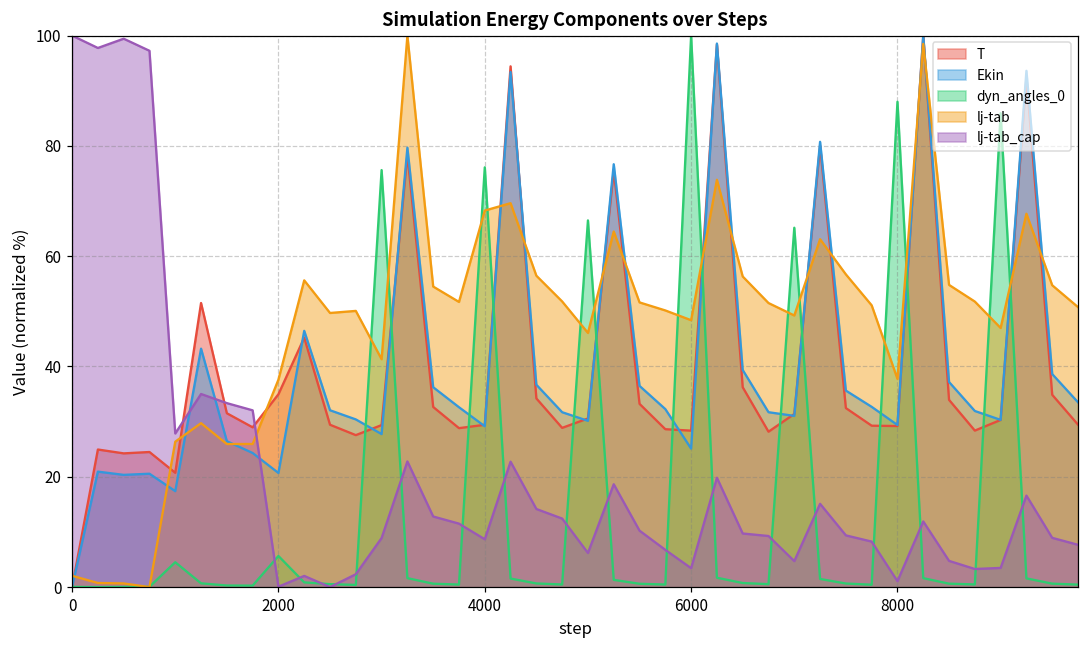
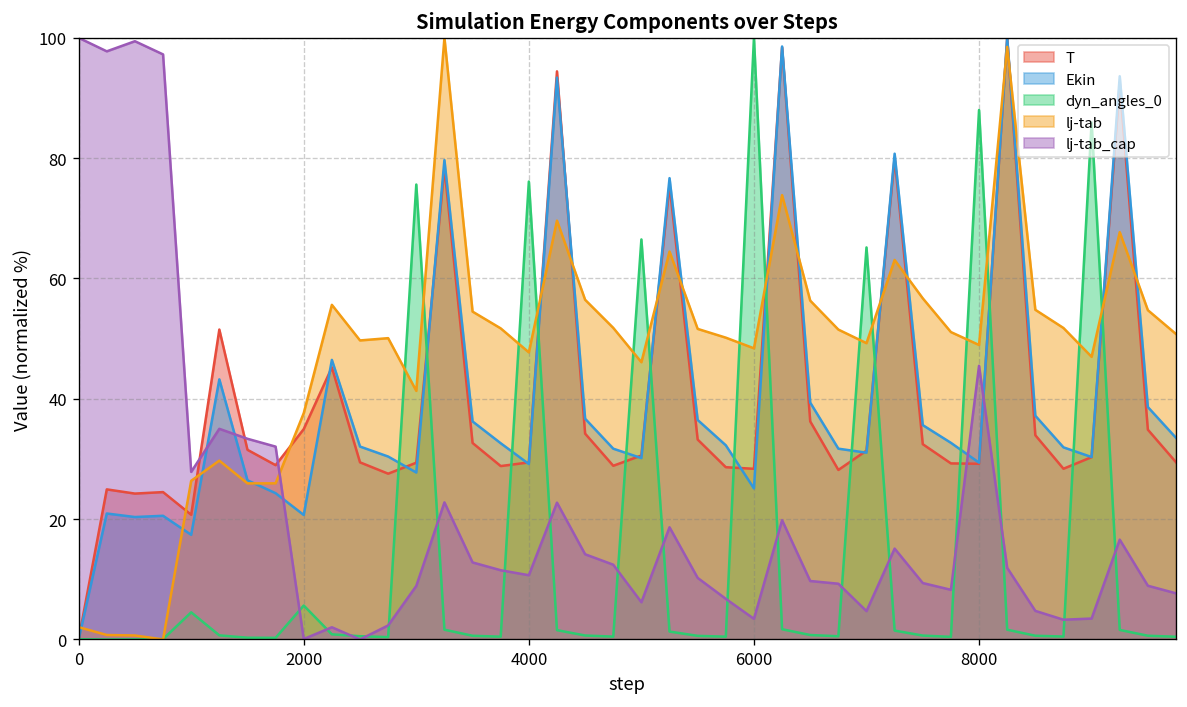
  {
    "T": {
      "2000": 35,
      "6000": 28
    },
    "Ekin": {
      "2000": 21,
      "6000": 25
    },
    "dyn_angles_0": {
      "2000": 6,
      "4000": 76,
      "6000": 100,
      "8000": 88
    },
    "lj-tab": {
      "0": 2,
      "2000": 38,
-     "4000": 68,
+     "4000": 48,
      "6000": 48,
-     "8000": 38
+     "8000": 49
    },
    "lj-tab_cap": {
      "0": 100,
      "2000": 0,
-     "4000": 9,
+     "4000": 11,
      "6000": 3,
-     "8000": 1
+     "8000": 45
    }
  }
